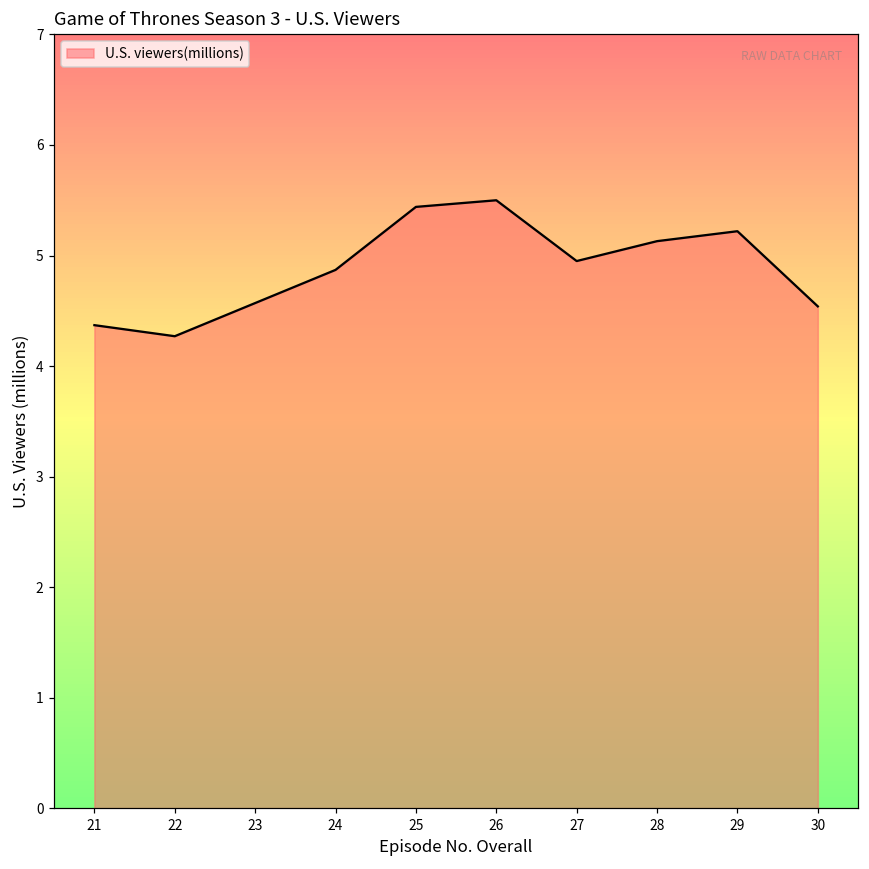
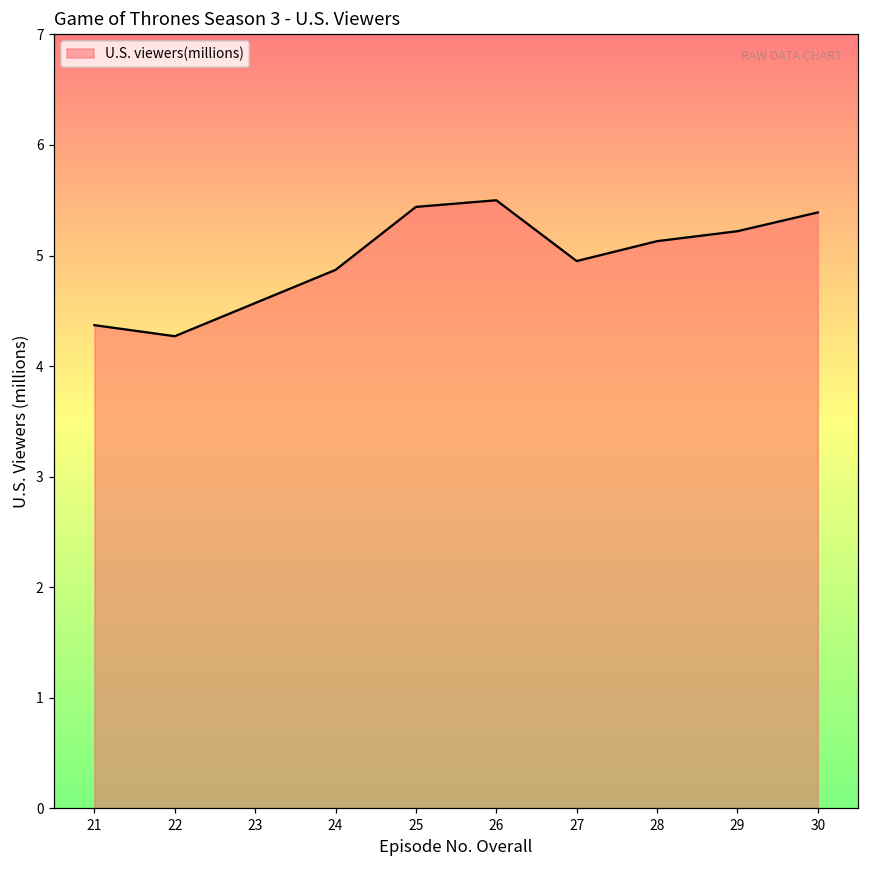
  {
    "21": 4.37,
    "22": 4.27,
    "23": 4.57,
    "24": 4.87,
    "25": 5.44,
    "26": 5.50,
    "27": 4.95,
    "28": 5.13,
    "29": 5.22,
-   "30": 4.54
+   "30": 5.39
  }
